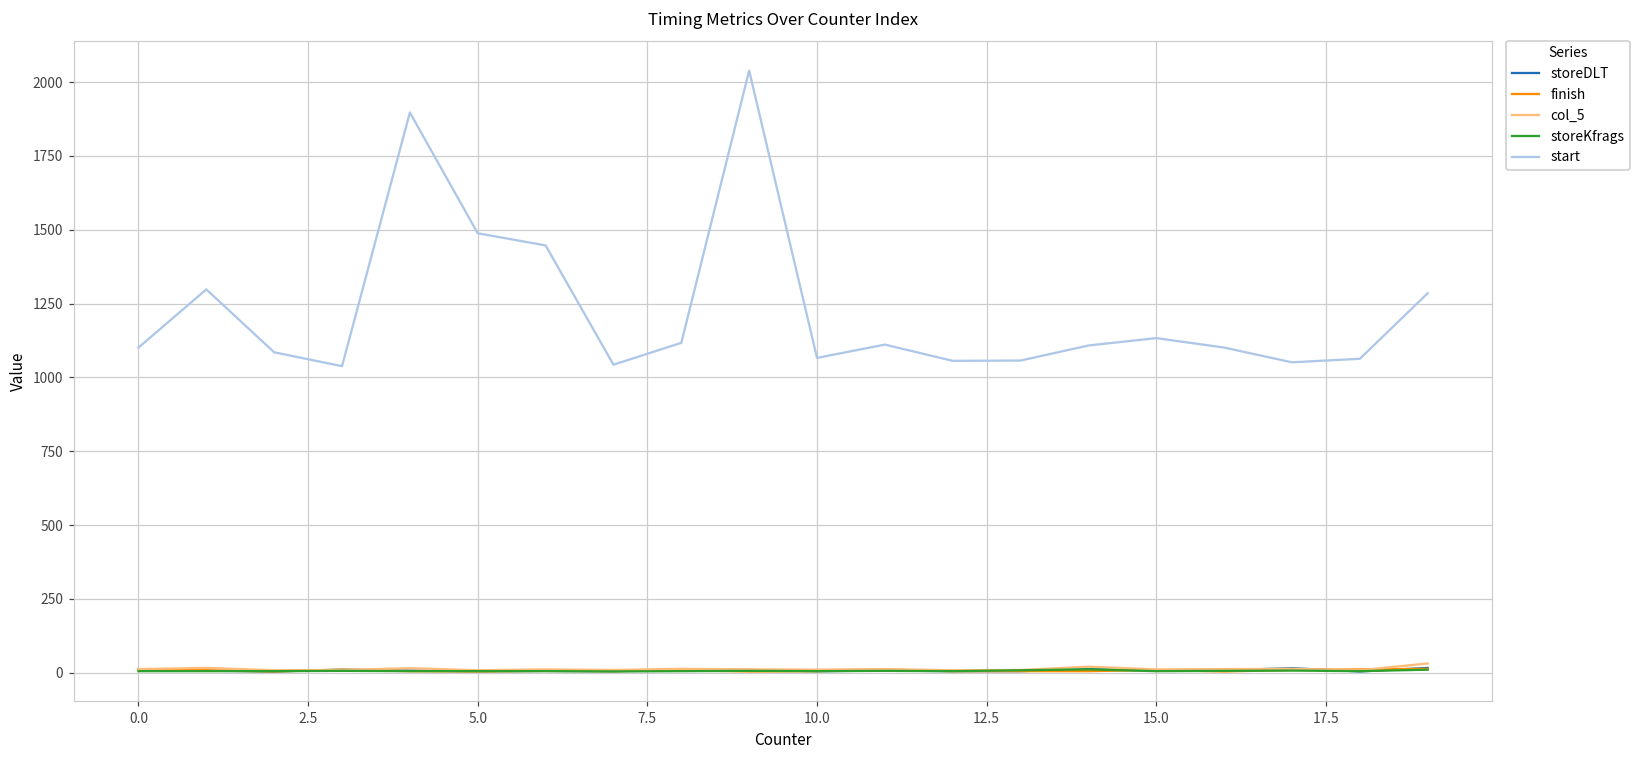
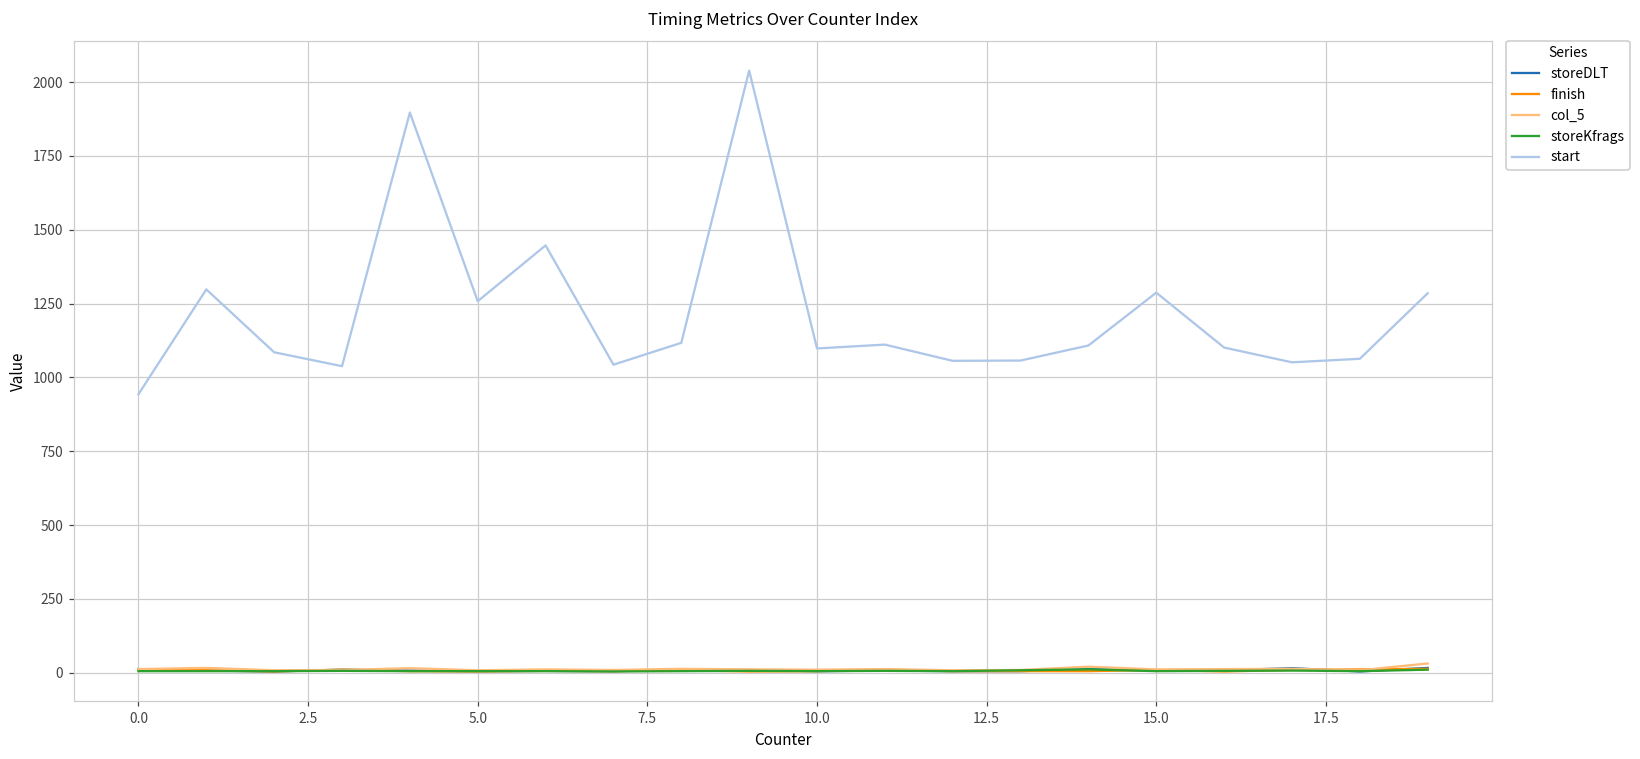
  {
    "start": {
-     "0.0": 1100,
-     "5.0": 1490,
-     "10.0": 1070,
-     "15.0": 1130
+     "0.0": 940,
+     "5.0": 1260,
+     "10.0": 1100,
+     "15.0": 1290
    }
  }
